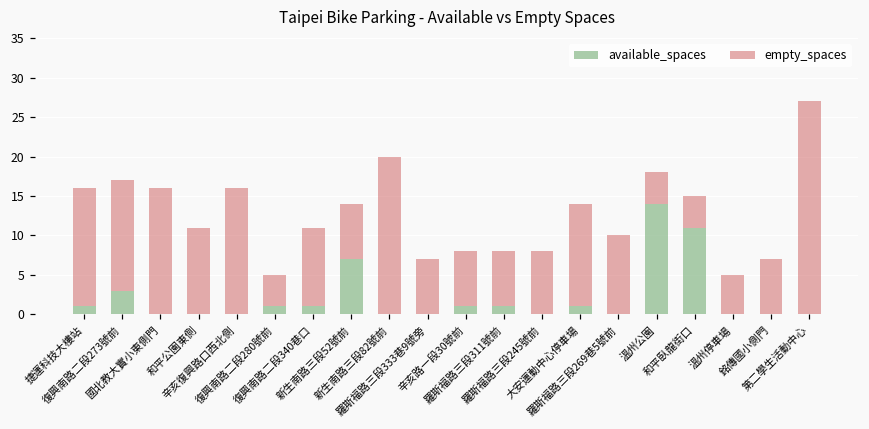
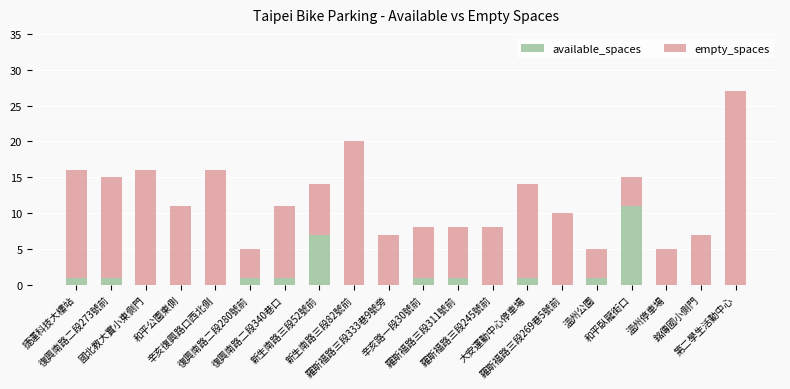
  {
    "available_spaces": {
      "捷運科技大樓站": 1,
-     "復興南路二段273號前": 3,
+     "復興南路二段273號前": 1,
      "國北教大實小東側門": 0,
      "和平公園東側": 0,
      "辛亥復興路口西北側": 0,
      "復興南路二段280號前": 1,
      "復興南路二段340巷口": 1,
      "新生南路三段52號前": 7,
      "新生南路三段82號前": 0,
      "羅斯福路三段333巷9號旁": 0,
      "辛亥路一段30號前": 1,
      "羅斯福路三段311號前": 1,
      "羅斯福路三段245號前": 0,
      "大安運動中心停車場": 1,
      "羅斯福路三段269巷5號前": 0,
-     "溫州公園": 14,
+     "溫州公園": 1,
      "和平臥龍街口": 11,
      "溫州停車場": 0,
      "銘傳國小側門": 0,
      "第二學生活動中心": 0
    },
    "empty_spaces": {
      "捷運科技大樓站": 15,
      "復興南路二段273號前": 14,
      "國北教大實小東側門": 16,
      "和平公園東側": 11,
      "辛亥復興路口西北側": 16,
      "復興南路二段280號前": 4,
      "復興南路二段340巷口": 10,
      "新生南路三段52號前": 7,
      "新生南路三段82號前": 20,
      "羅斯福路三段333巷9號旁": 7,
      "辛亥路一段30號前": 7,
      "羅斯福路三段311號前": 7,
      "羅斯福路三段245號前": 8,
      "大安運動中心停車場": 13,
      "羅斯福路三段269巷5號前": 10,
      "溫州公園": 4,
      "和平臥龍街口": 4,
      "溫州停車場": 5,
      "銘傳國小側門": 7,
      "第二學生活動中心": 27
    }
  }
